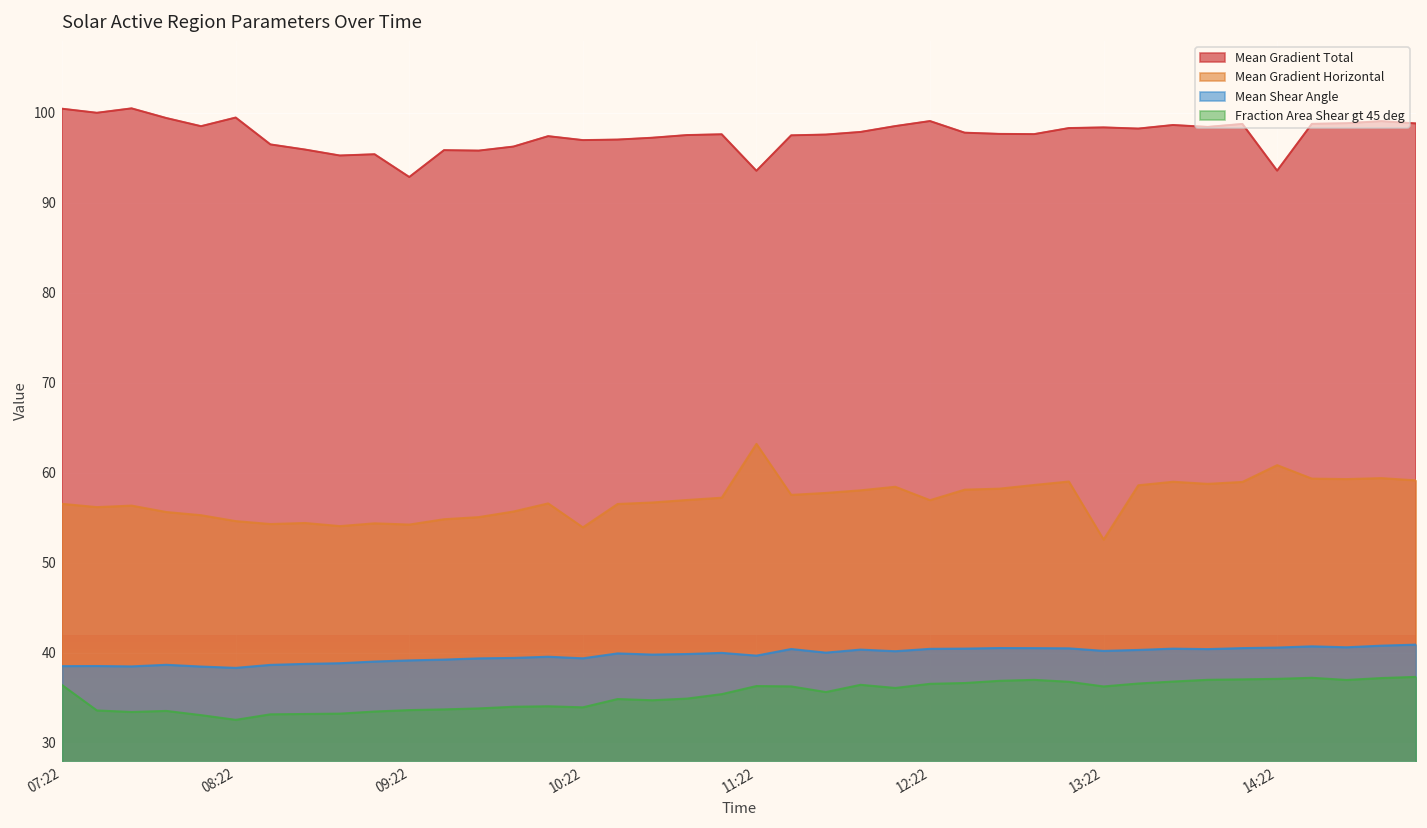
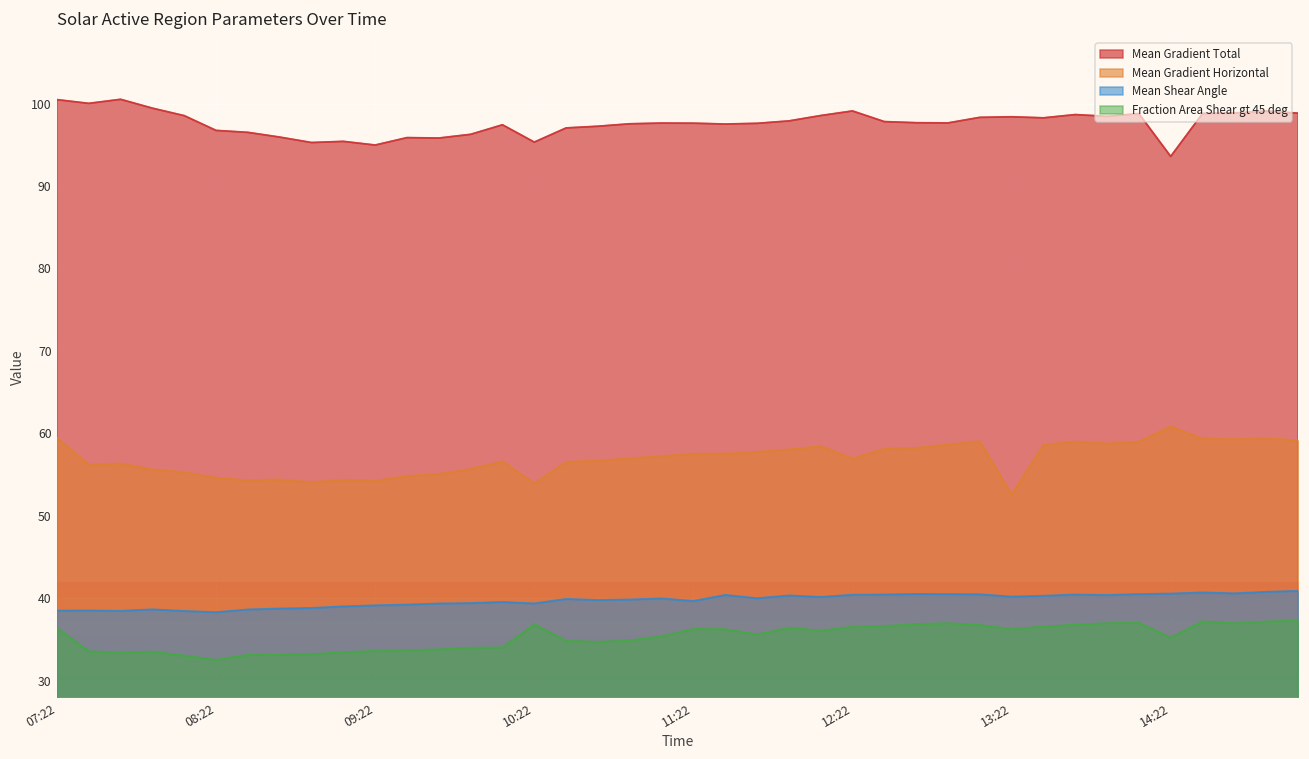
  {
    "Mean Gradient Total": {
      "07:22": 100,
-     "08:22": 99,
-     "09:22": 93,
-     "10:22": 97,
-     "11:22": 94,
+     "08:22": 97,
+     "09:22": 95,
+     "10:22": 95,
+     "11:22": 98,
      "12:22": 99,
      "13:22": 98,
      "14:22": 94
    },
    "Mean Gradient Horizontal": {
-     "07:22": 57,
+     "07:22": 59,
      "08:22": 55,
      "09:22": 54,
      "10:22": 54,
-     "11:22": 63,
+     "11:22": 58,
      "12:22": 57,
      "13:22": 53,
      "14:22": 61
    },
    "Mean Shear Angle": {
      "07:22": 39,
      "08:22": 38,
      "09:22": 39,
      "10:22": 39,
      "11:22": 40,
      "12:22": 40,
      "13:22": 40,
      "14:22": 41
    },
    "Fraction Area Shear gt 45 deg": {
      "07:22": 36,
      "08:22": 33,
      "09:22": 34,
-     "10:22": 34,
+     "10:22": 37,
      "11:22": 36,
      "12:22": 37,
      "13:22": 36,
-     "14:22": 37
+     "14:22": 35
    }
  }
